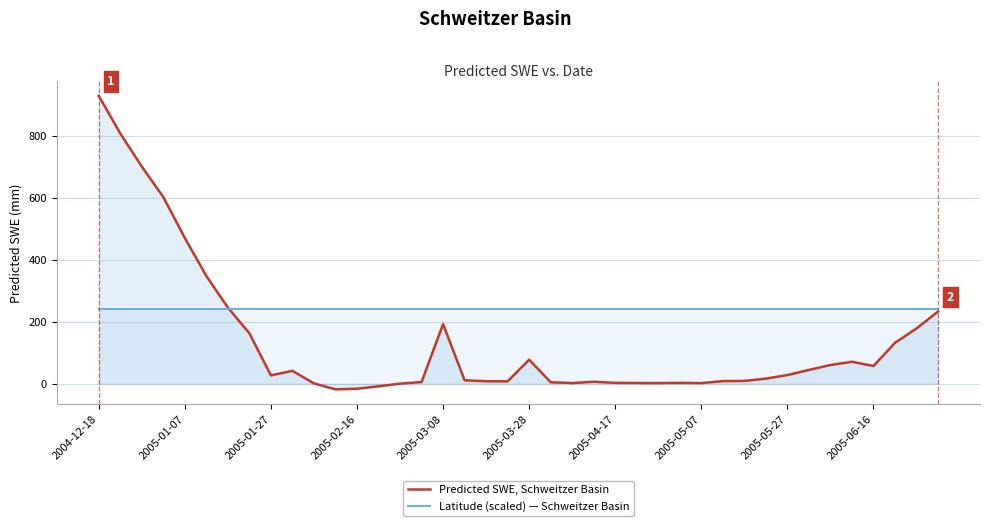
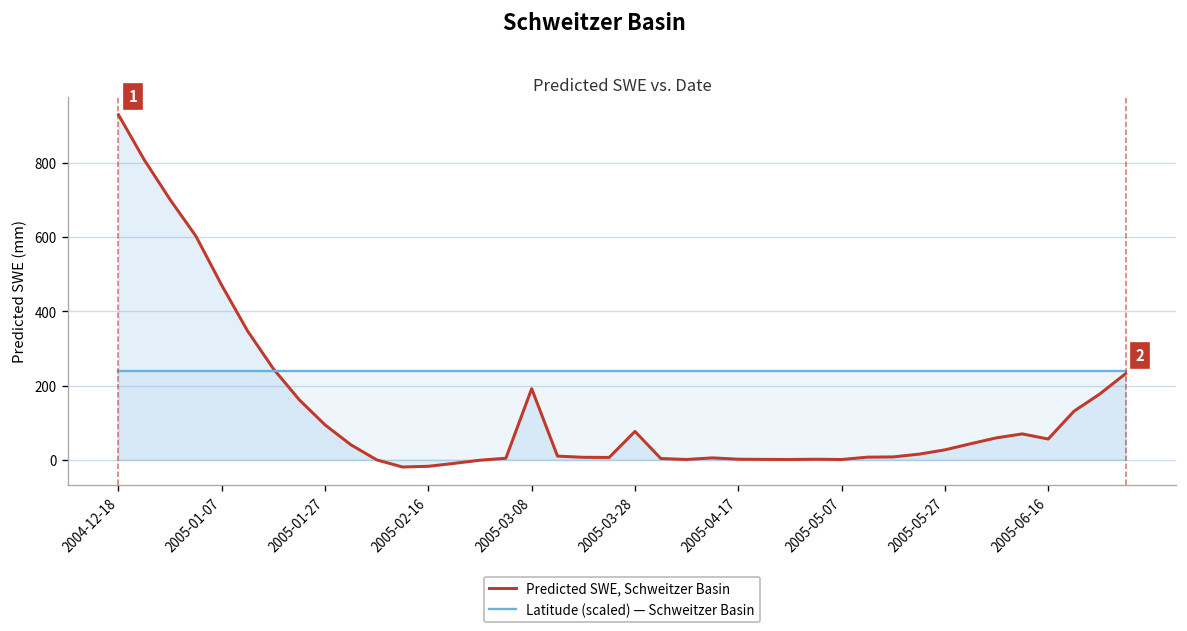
  {
    "Predicted SWE, Schweitzer Basin": {
-     "2005-01-27": 30,
+     "2005-01-27": 90,
      "2005-02-16": -20
    }
  }
